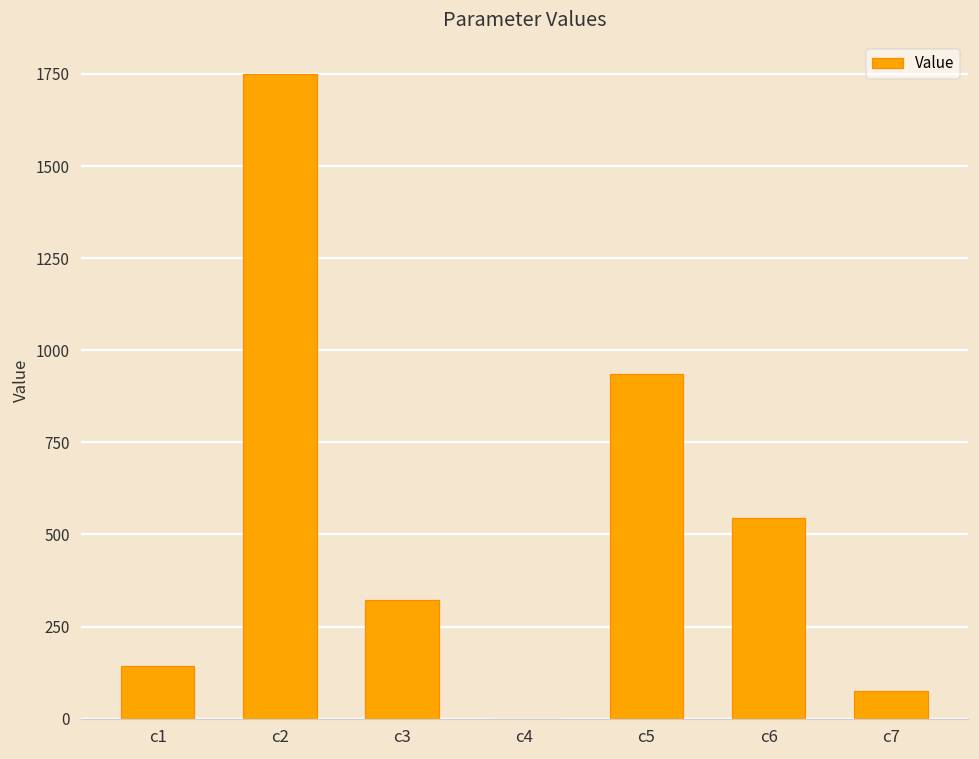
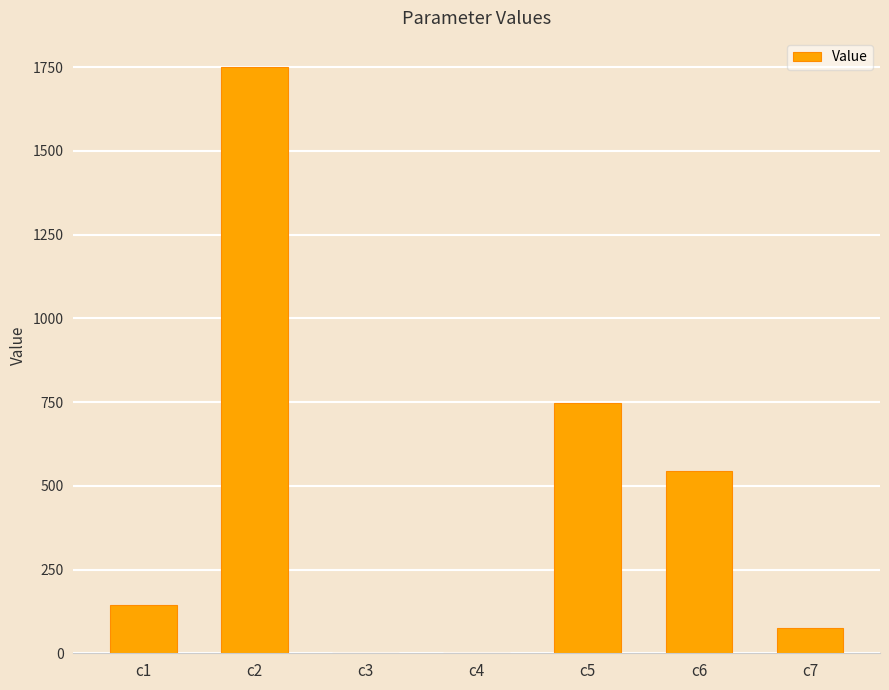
  {
    "c1": 140,
    "c2": 1750,
-   "c3": 320,
+   "c3": 0,
    "c4": 0,
-   "c5": 930,
+   "c5": 750,
    "c6": 550,
    "c7": 80
  }
